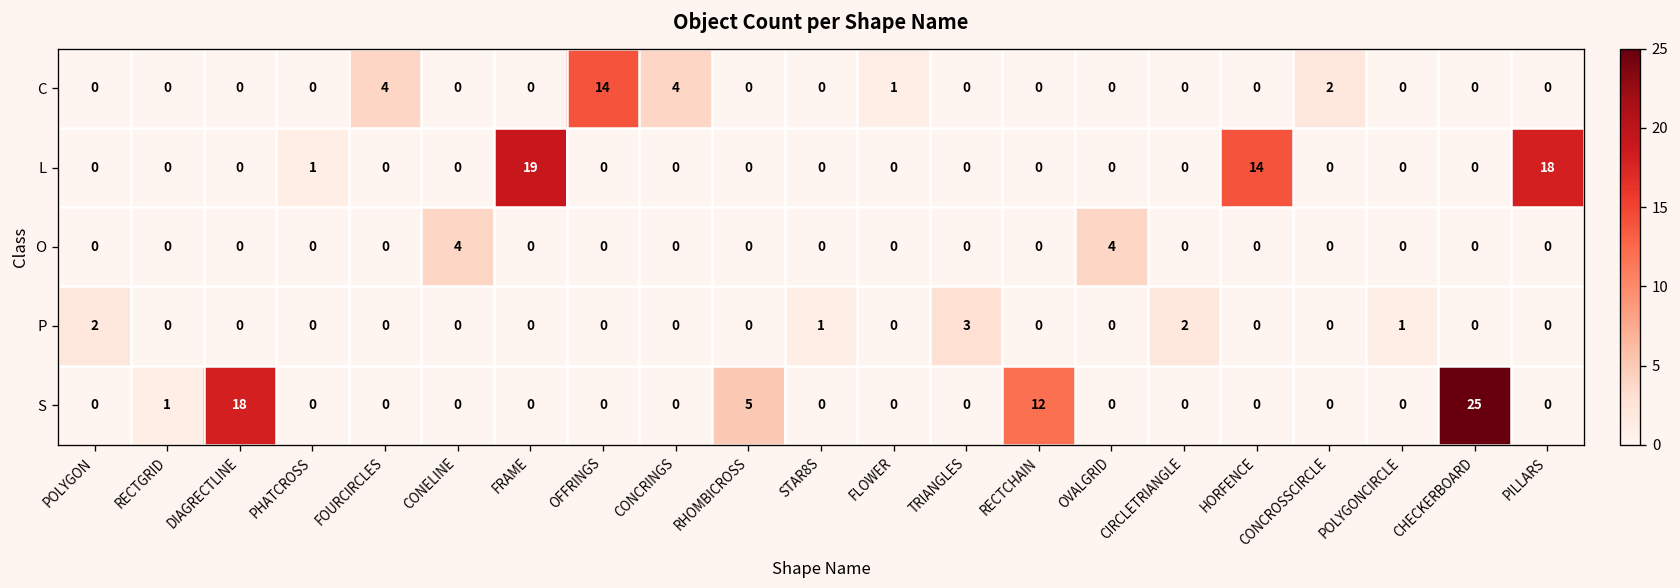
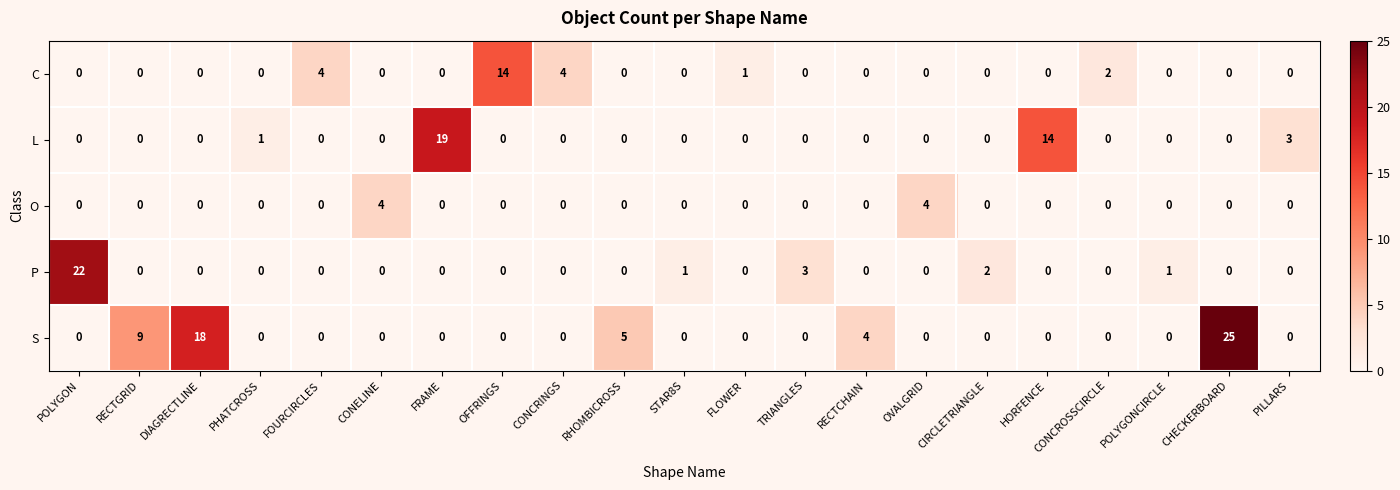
  {
    "C": {
      "POLYGON": 0,
      "RECTGRID": 0,
      "DIAGRECTLINE": 0,
      "PHATCROSS": 0,
      "FOURCIRCLES": 4,
      "CONELINE": 0,
      "FRAME": 0,
      "OFFRINGS": 14,
      "CONCRINGS": 4,
      "RHOMBICROSS": 0,
      "STAR8S": 0,
      "FLOWER": 1,
      "TRIANGLES": 0,
      "RECTCHAIN": 0,
      "OVALGRID": 0,
      "CIRCLETRIANGLE": 0,
      "HORFENCE": 0,
      "CONCROSSCIRCLE": 2,
      "POLYGONCIRCLE": 0,
      "CHECKERBOARD": 0,
      "PILLARS": 0
    },
    "L": {
      "POLYGON": 0,
      "RECTGRID": 0,
      "DIAGRECTLINE": 0,
      "PHATCROSS": 1,
      "FOURCIRCLES": 0,
      "CONELINE": 0,
      "FRAME": 19,
      "OFFRINGS": 0,
      "CONCRINGS": 0,
      "RHOMBICROSS": 0,
      "STAR8S": 0,
      "FLOWER": 0,
      "TRIANGLES": 0,
      "RECTCHAIN": 0,
      "OVALGRID": 0,
      "CIRCLETRIANGLE": 0,
      "HORFENCE": 14,
      "CONCROSSCIRCLE": 0,
      "POLYGONCIRCLE": 0,
      "CHECKERBOARD": 0,
-     "PILLARS": 18
+     "PILLARS": 3
    },
    "O": {
      "POLYGON": 0,
      "RECTGRID": 0,
      "DIAGRECTLINE": 0,
      "PHATCROSS": 0,
      "FOURCIRCLES": 0,
      "CONELINE": 4,
      "FRAME": 0,
      "OFFRINGS": 0,
      "CONCRINGS": 0,
      "RHOMBICROSS": 0,
      "STAR8S": 0,
      "FLOWER": 0,
      "TRIANGLES": 0,
      "RECTCHAIN": 0,
      "OVALGRID": 4,
      "CIRCLETRIANGLE": 0,
      "HORFENCE": 0,
      "CONCROSSCIRCLE": 0,
      "POLYGONCIRCLE": 0,
      "CHECKERBOARD": 0,
      "PILLARS": 0
    },
    "P": {
-     "POLYGON": 2,
+     "POLYGON": 22,
      "RECTGRID": 0,
      "DIAGRECTLINE": 0,
      "PHATCROSS": 0,
      "FOURCIRCLES": 0,
      "CONELINE": 0,
      "FRAME": 0,
      "OFFRINGS": 0,
      "CONCRINGS": 0,
      "RHOMBICROSS": 0,
      "STAR8S": 1,
      "FLOWER": 0,
      "TRIANGLES": 3,
      "RECTCHAIN": 0,
      "OVALGRID": 0,
      "CIRCLETRIANGLE": 2,
      "HORFENCE": 0,
      "CONCROSSCIRCLE": 0,
      "POLYGONCIRCLE": 1,
      "CHECKERBOARD": 0,
      "PILLARS": 0
    },
    "S": {
      "POLYGON": 0,
-     "RECTGRID": 1,
+     "RECTGRID": 9,
      "DIAGRECTLINE": 18,
      "PHATCROSS": 0,
      "FOURCIRCLES": 0,
      "CONELINE": 0,
      "FRAME": 0,
      "OFFRINGS": 0,
      "CONCRINGS": 0,
      "RHOMBICROSS": 5,
      "STAR8S": 0,
      "FLOWER": 0,
      "TRIANGLES": 0,
-     "RECTCHAIN": 12,
+     "RECTCHAIN": 4,
      "OVALGRID": 0,
      "CIRCLETRIANGLE": 0,
      "HORFENCE": 0,
      "CONCROSSCIRCLE": 0,
      "POLYGONCIRCLE": 0,
      "CHECKERBOARD": 25,
      "PILLARS": 0
    }
  }
